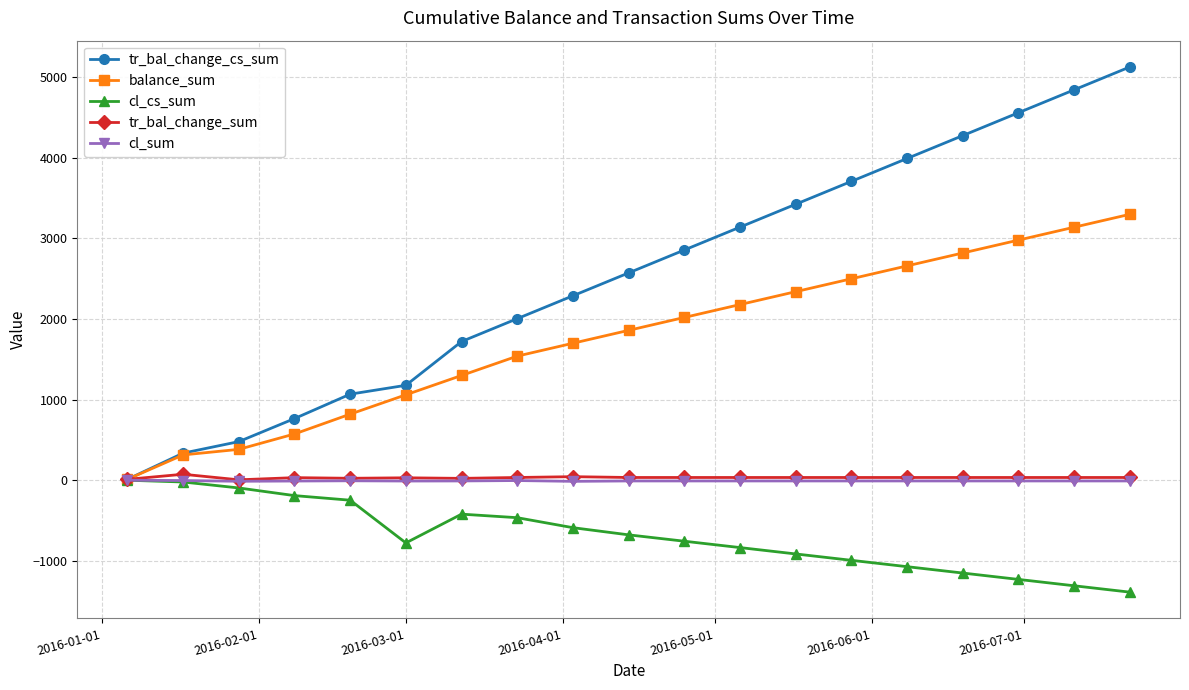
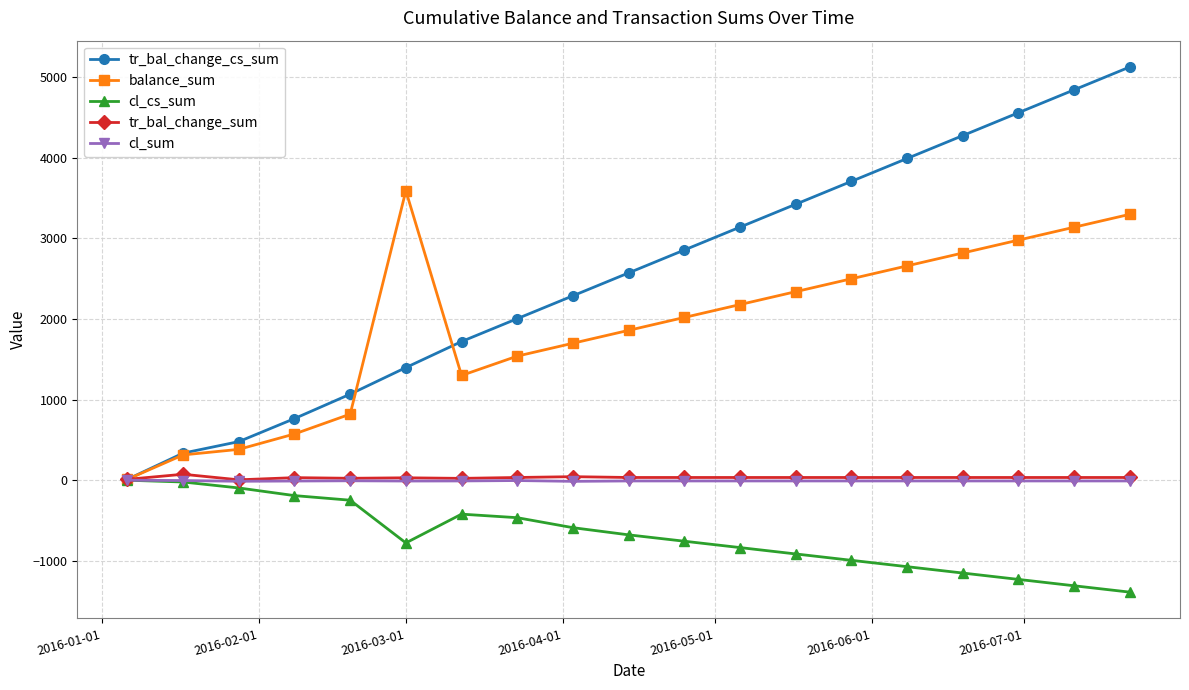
  {
    "tr_bal_change_cs_sum": {
-     "2016-03-01": 1200
+     "2016-03-01": 1400
    },
    "balance_sum": {
-     "2016-03-01": 1100
+     "2016-03-01": 3600
    },
    "cl_cs_sum": {
      "2016-03-01": -800
    },
    "tr_bal_change_sum": {
      "2016-03-01": 0
    },
    "cl_sum": {
      "2016-03-01": 0
    }
  }
